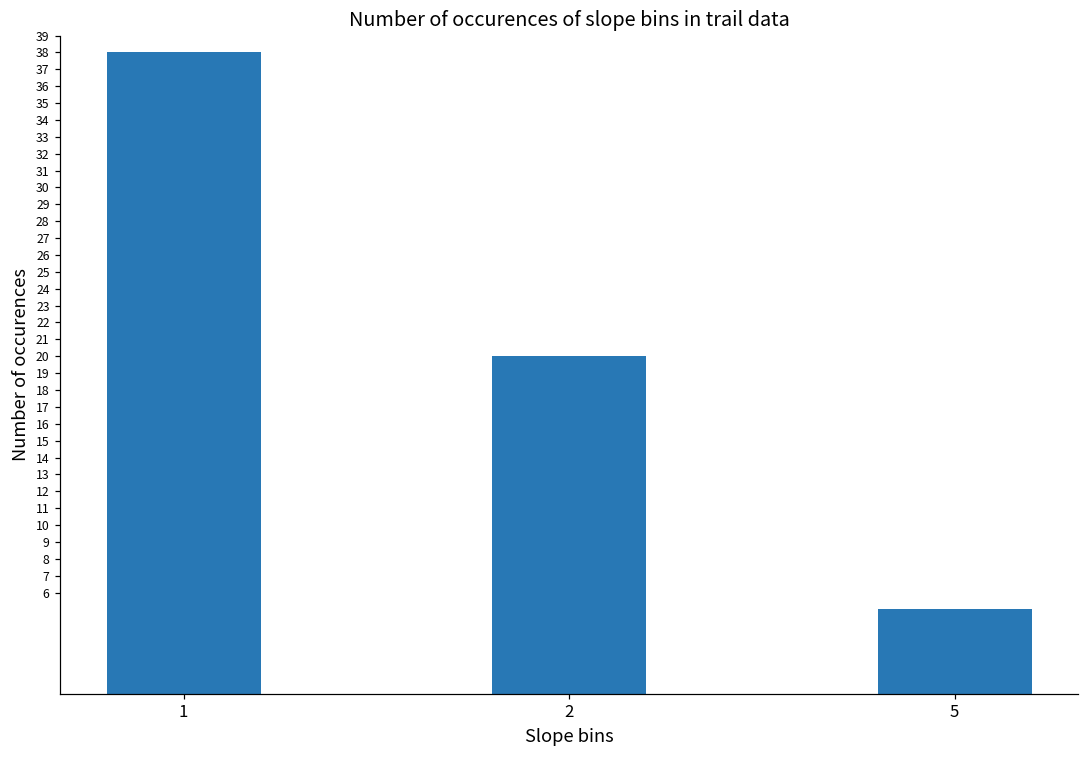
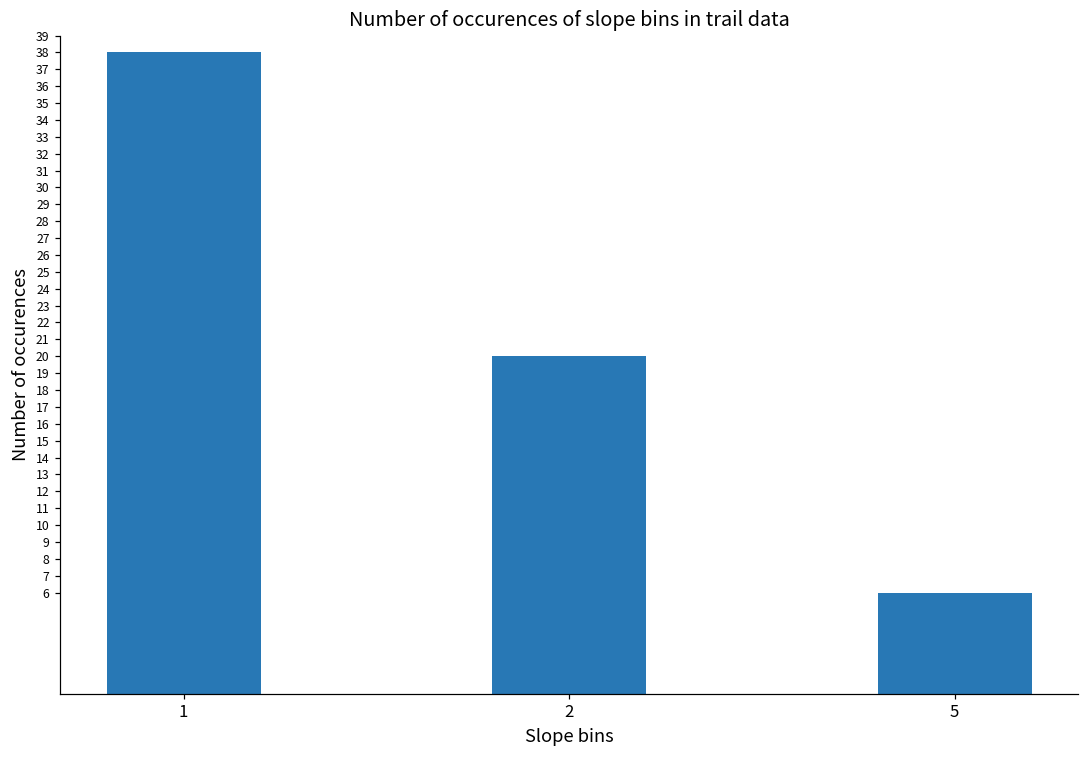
  {
    "1": 38,
    "2": 20,
-   "5": 5
+   "5": 6
  }
